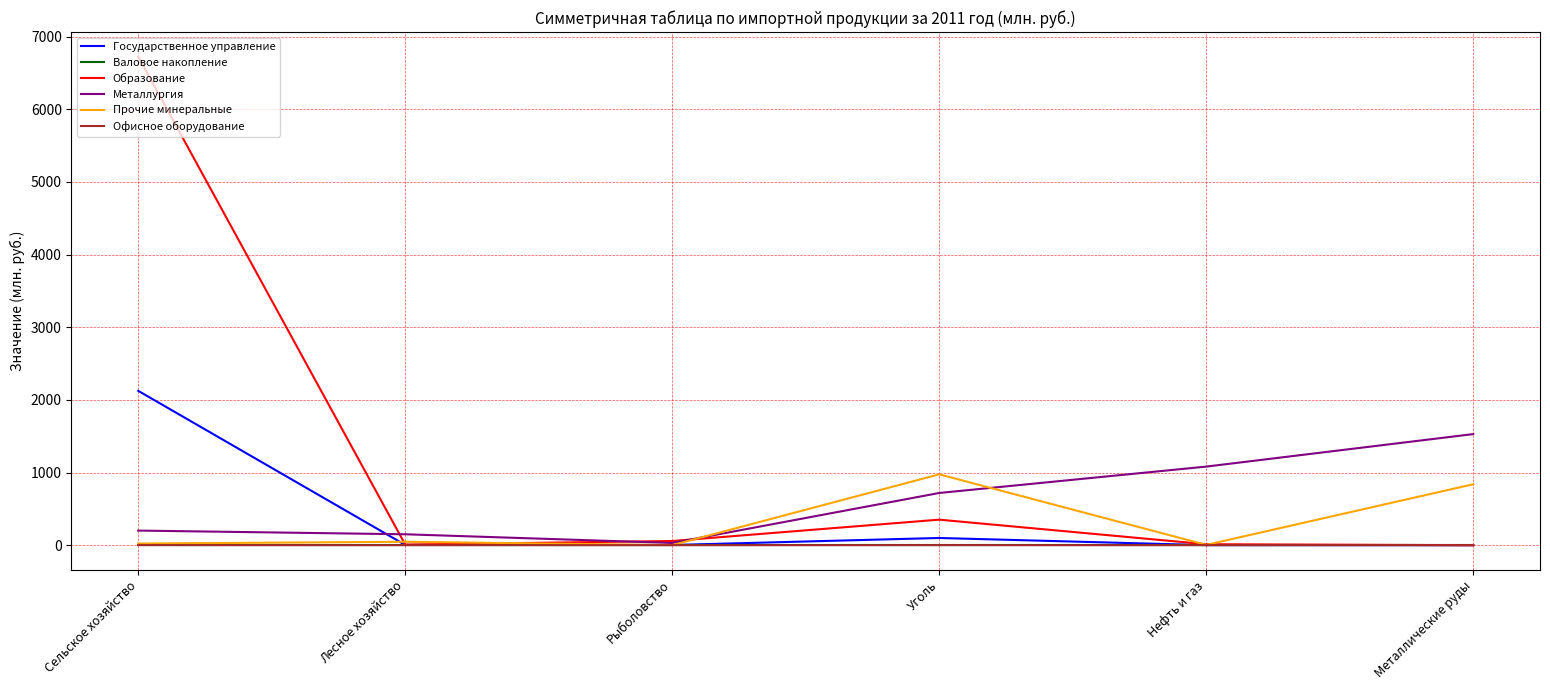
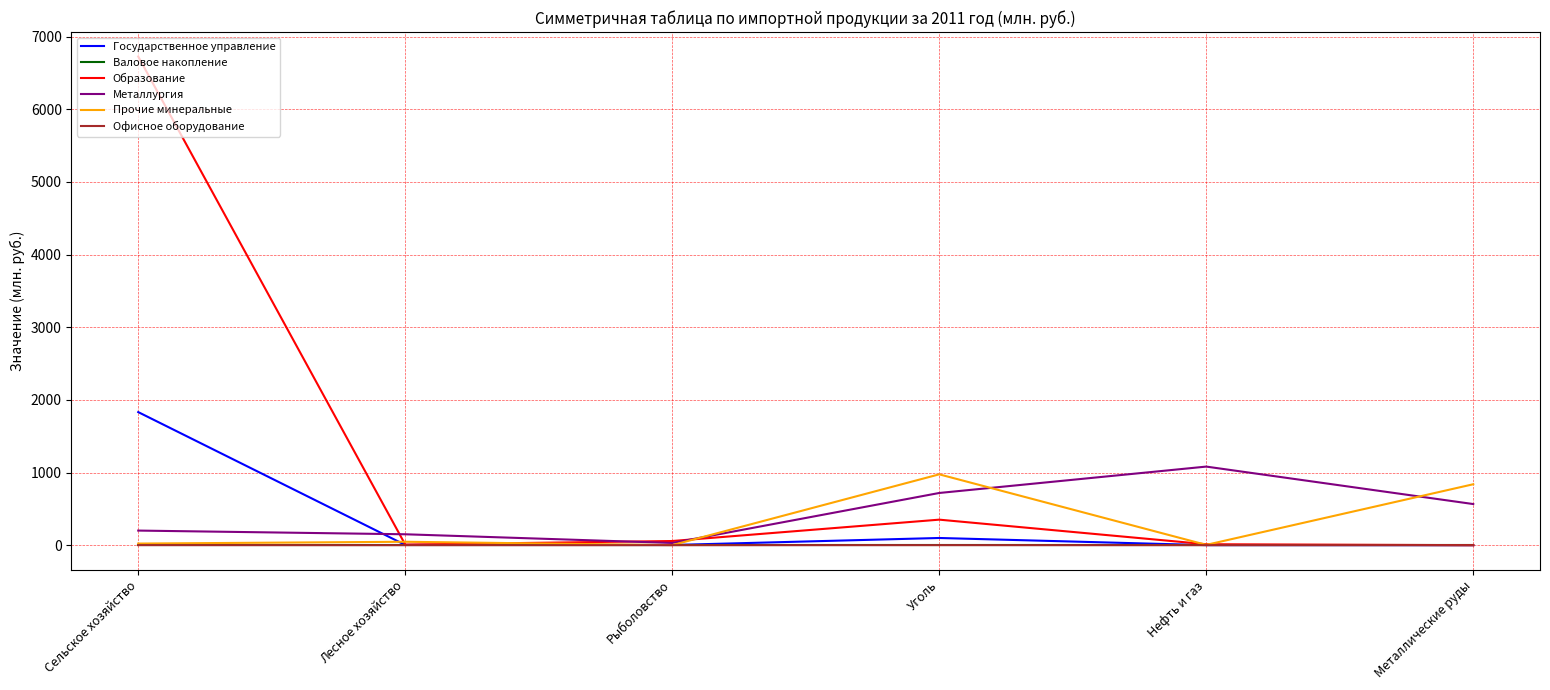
  {
    "Государственное управление": {
-     "Сельское хозяйство": 2100,
+     "Сельское хозяйство": 1800,
      "Уголь": 100
    },
    "Офисное оборудование": {
      "Уголь": 0
    },
    "Образование": {
      "Уголь": 400
    },
    "Металлургия": {
      "Сельское хозяйство": 200,
      "Лесное хозяйство": 100,
      "Уголь": 700,
      "Нефть и газ": 1100,
-     "Металлические руды": 1500
+     "Металлические руды": 600
    },
    "Прочие минеральные": {
      "Лесное хозяйство": 0,
      "Уголь": 1000,
      "Металлические руды": 800
    }
  }
